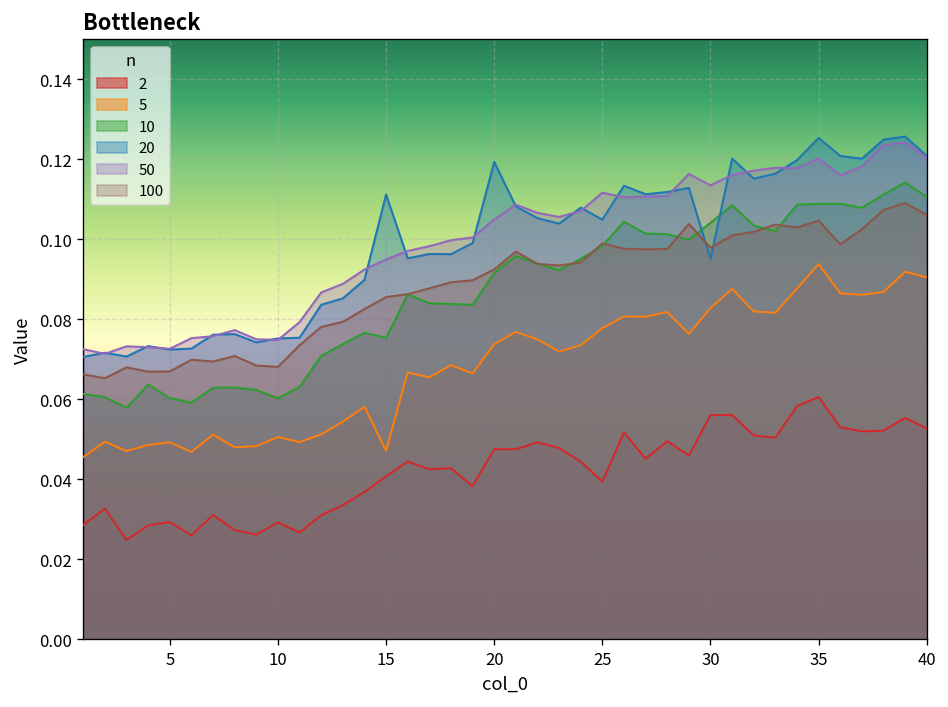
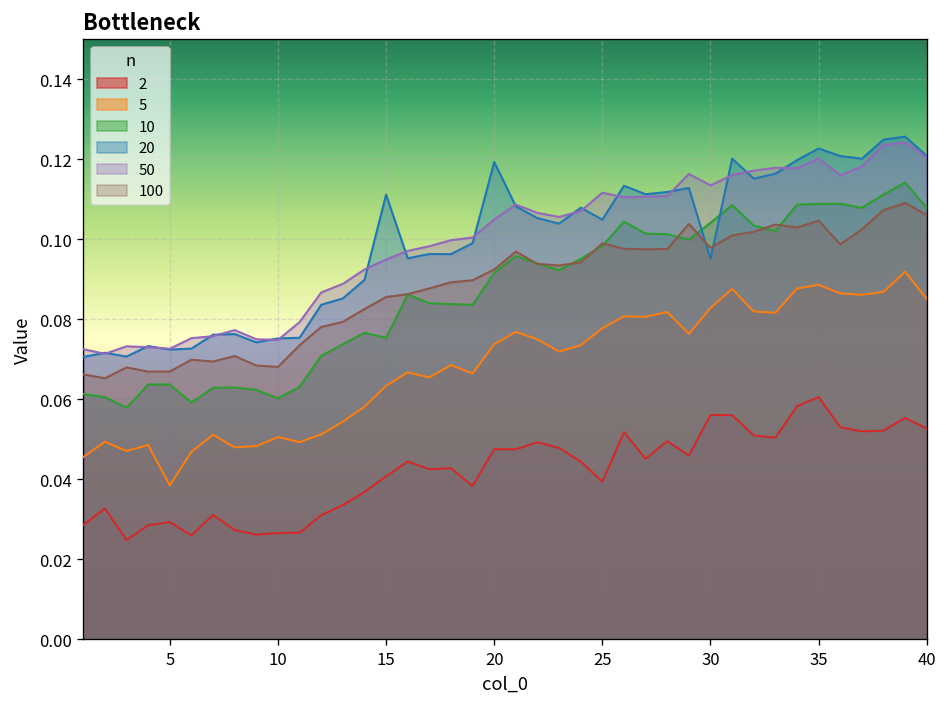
  {
    "2": {
      "5": 0.029,
-     "10": 0.029,
+     "10": 0.027,
      "15": 0.041,
      "20": 0.048,
      "25": 0.039,
      "30": 0.056,
      "35": 0.061,
      "40": 0.053
    },
    "5": {
-     "5": 0.049,
+     "5": 0.038,
      "10": 0.051,
-     "15": 0.047,
+     "15": 0.063,
      "20": 0.074,
      "25": 0.078,
      "30": 0.083,
-     "35": 0.094,
-     "40": 0.090
+     "35": 0.089,
+     "40": 0.085
    },
    "10": {
-     "5": 0.060,
+     "5": 0.064,
      "10": 0.060,
      "15": 0.075,
      "20": 0.092,
      "30": 0.104,
      "35": 0.109,
-     "40": 0.111
+     "40": 0.108
    },
    "20": {
      "15": 0.111,
      "20": 0.119,
      "25": 0.105,
      "30": 0.095,
-     "35": 0.125
+     "35": 0.123
    }
  }
